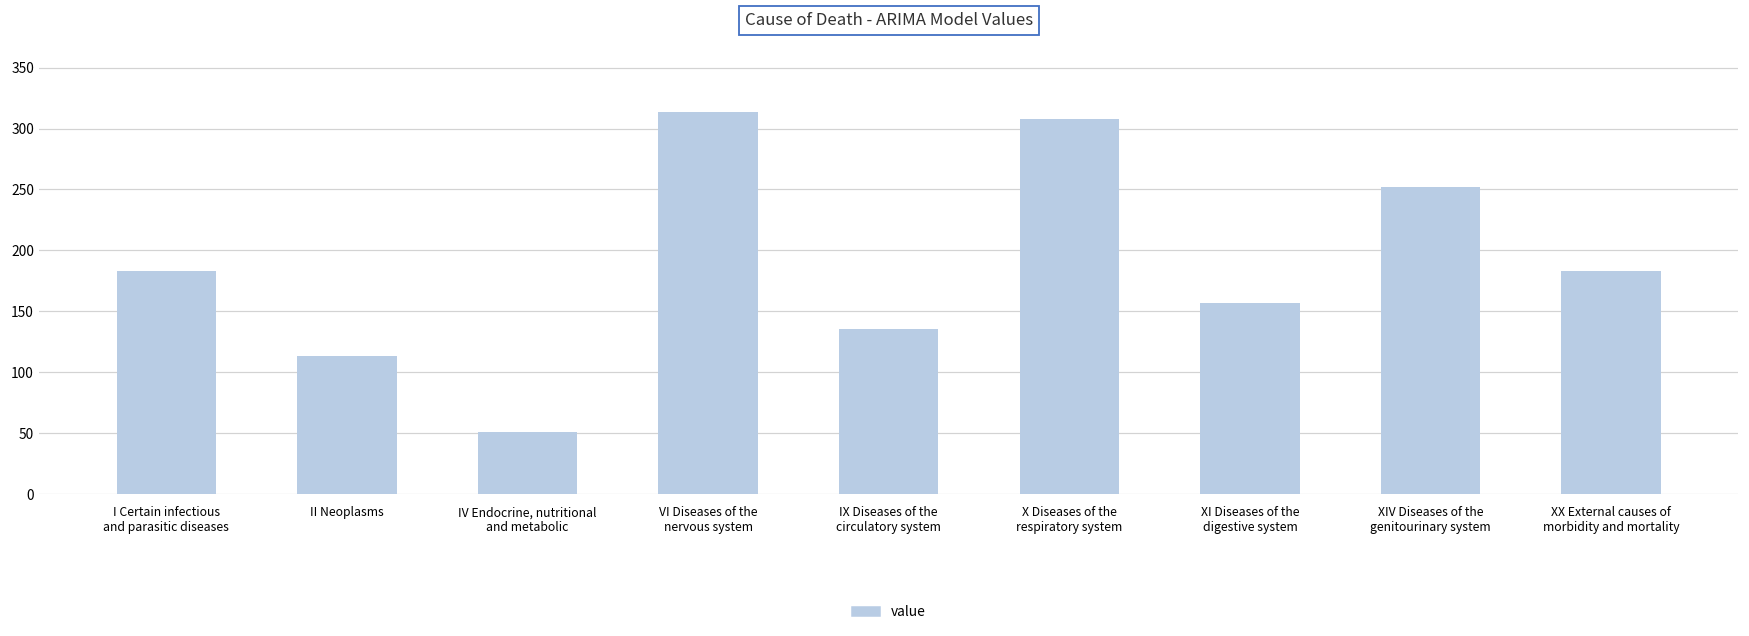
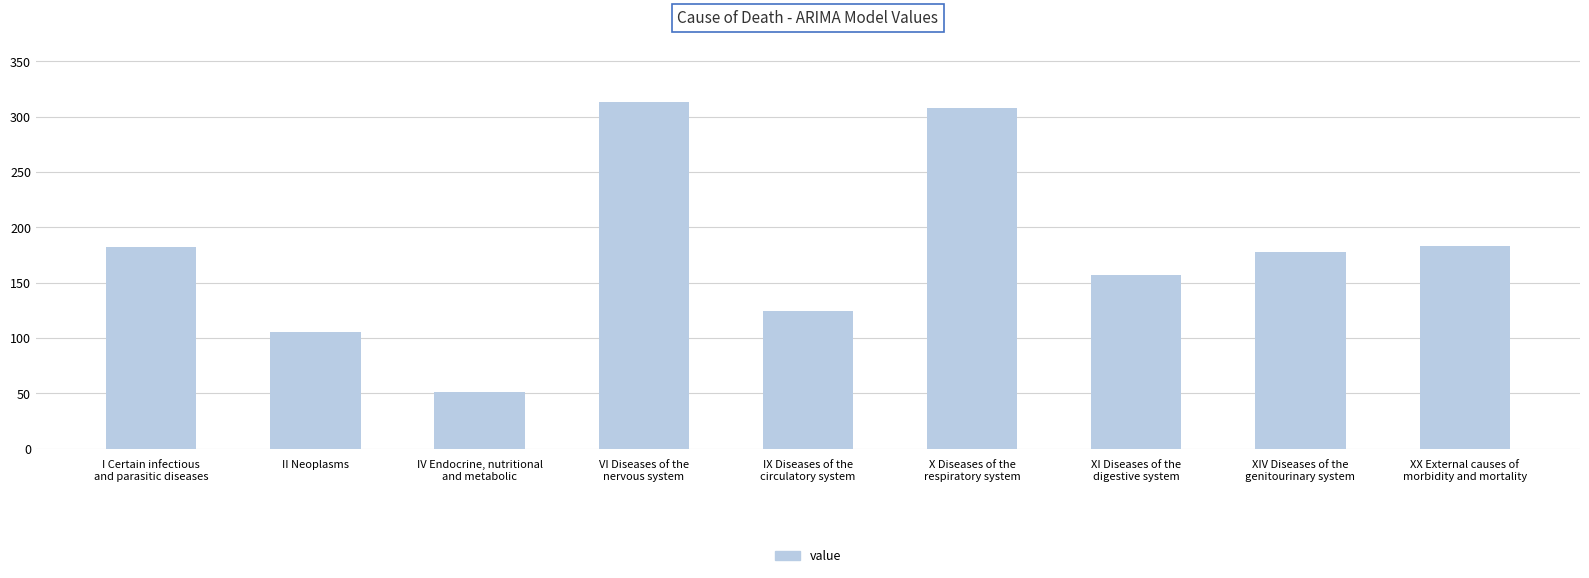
  {
    "I Certain infectious and parasitic diseases": 183,
-   "II Neoplasms": 113,
+   "II Neoplasms": 106,
    "IV Endocrine, nutritional and metabolic": 51,
    "VI Diseases of the nervous system": 314,
-   "IX Diseases of the circulatory system": 136,
+   "IX Diseases of the circulatory system": 124,
    "X Diseases of the respiratory system": 308,
    "XI Diseases of the digestive system": 157,
-   "XIV Diseases of the genitourinary system": 252,
+   "XIV Diseases of the genitourinary system": 178,
    "XX External causes of morbidity and mortality": 183
  }
